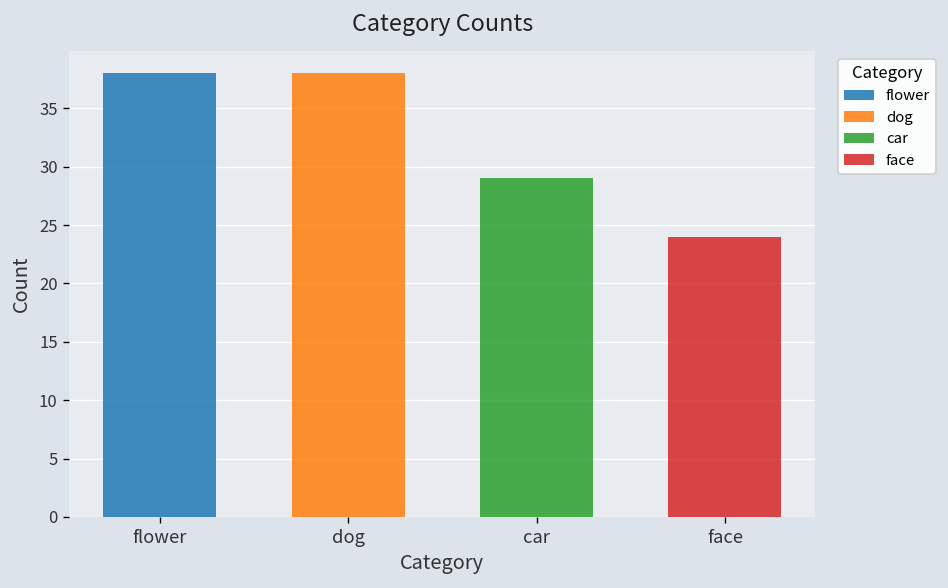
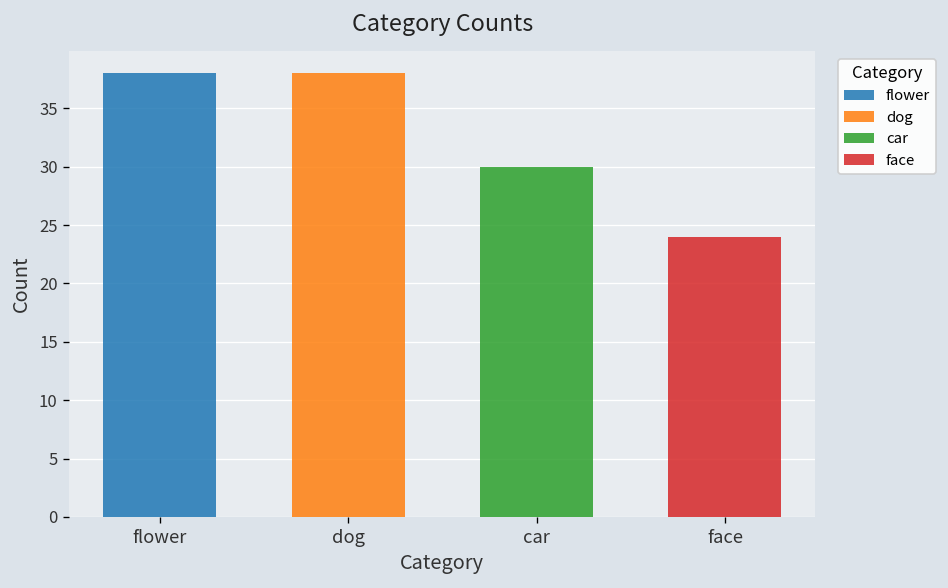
  {
    "flower": 38,
    "dog": 38,
-   "car": 29,
+   "car": 30,
    "face": 24
  }
